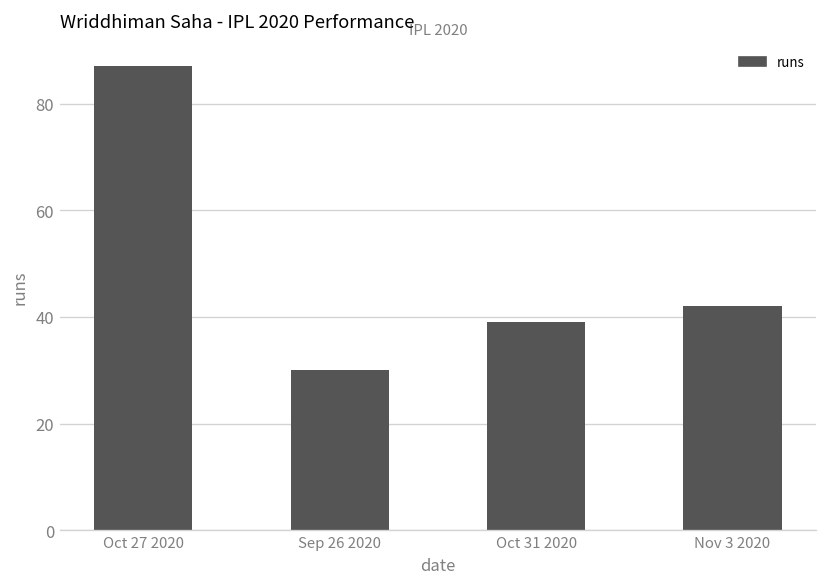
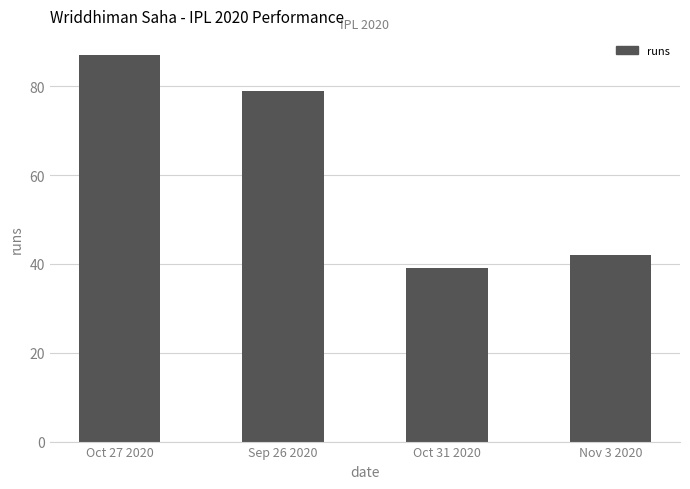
  {
    "Oct 27 2020": 87,
-   "Sep 26 2020": 30,
+   "Sep 26 2020": 79,
    "Oct 31 2020": 39,
    "Nov 3 2020": 42
  }
